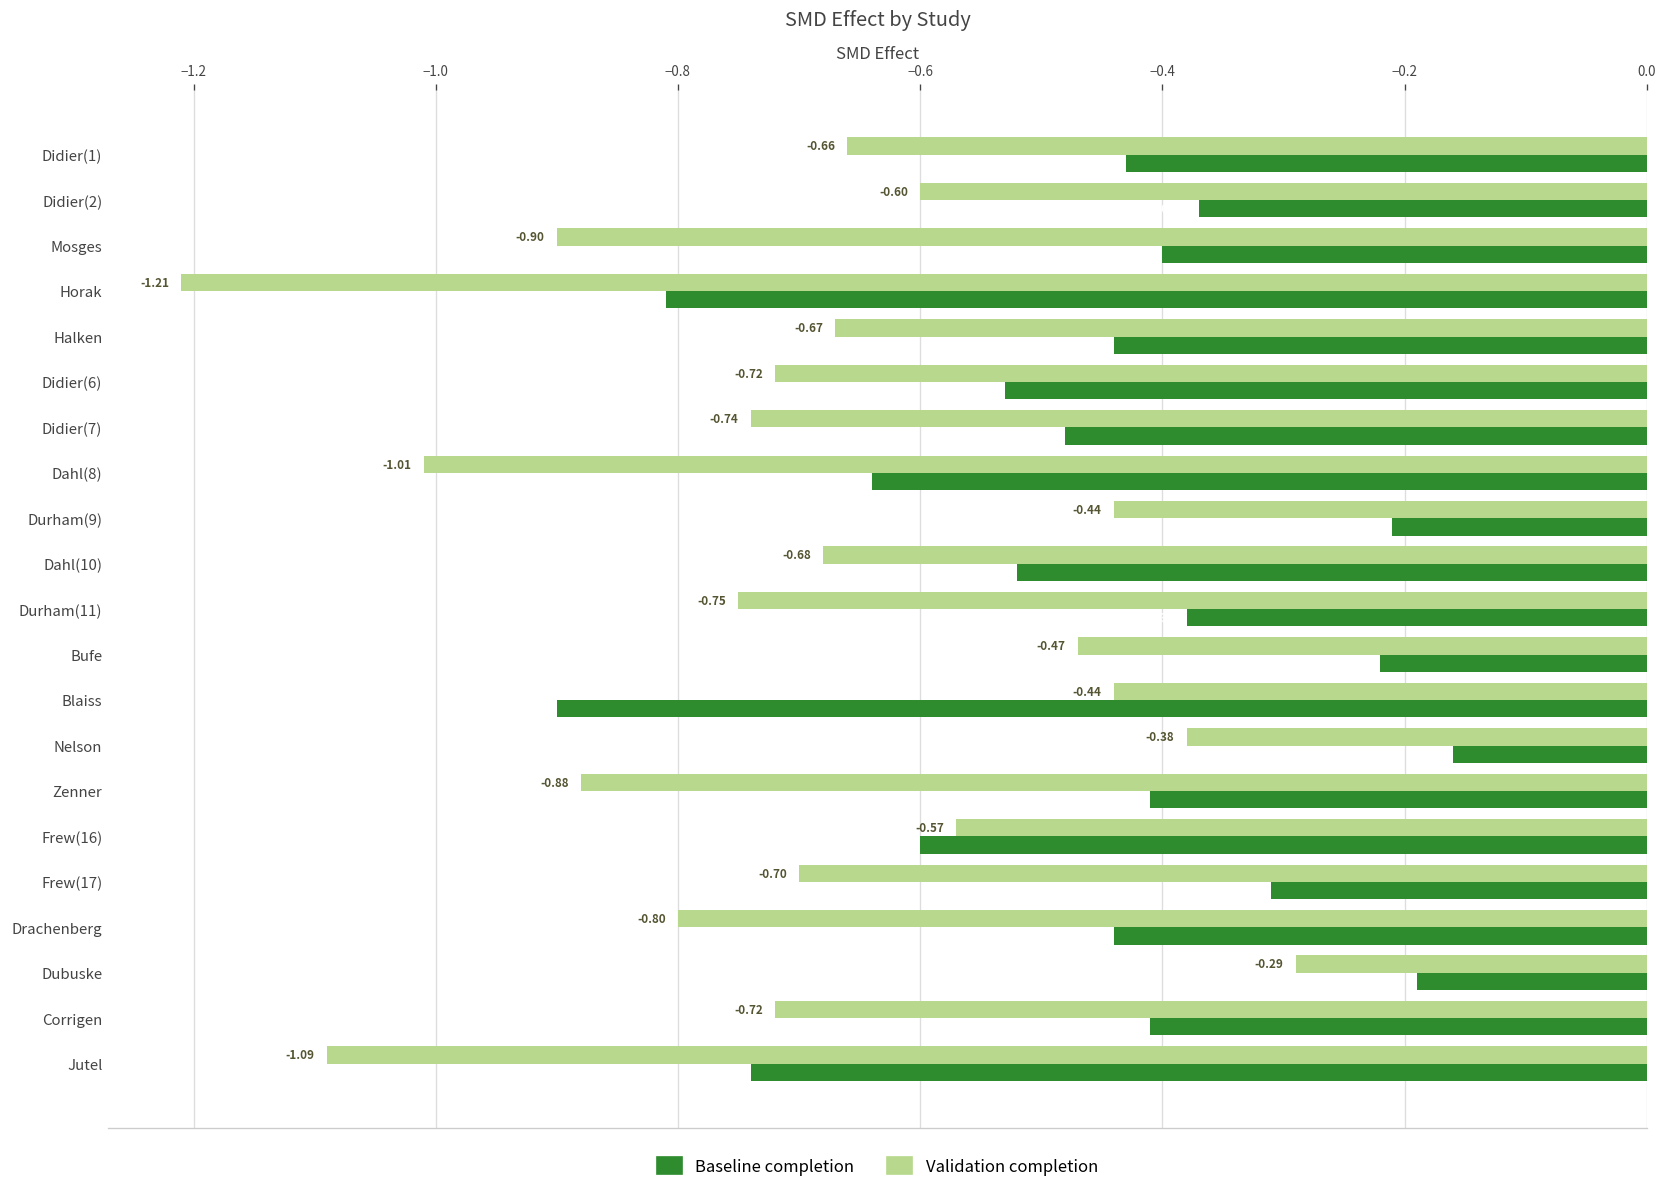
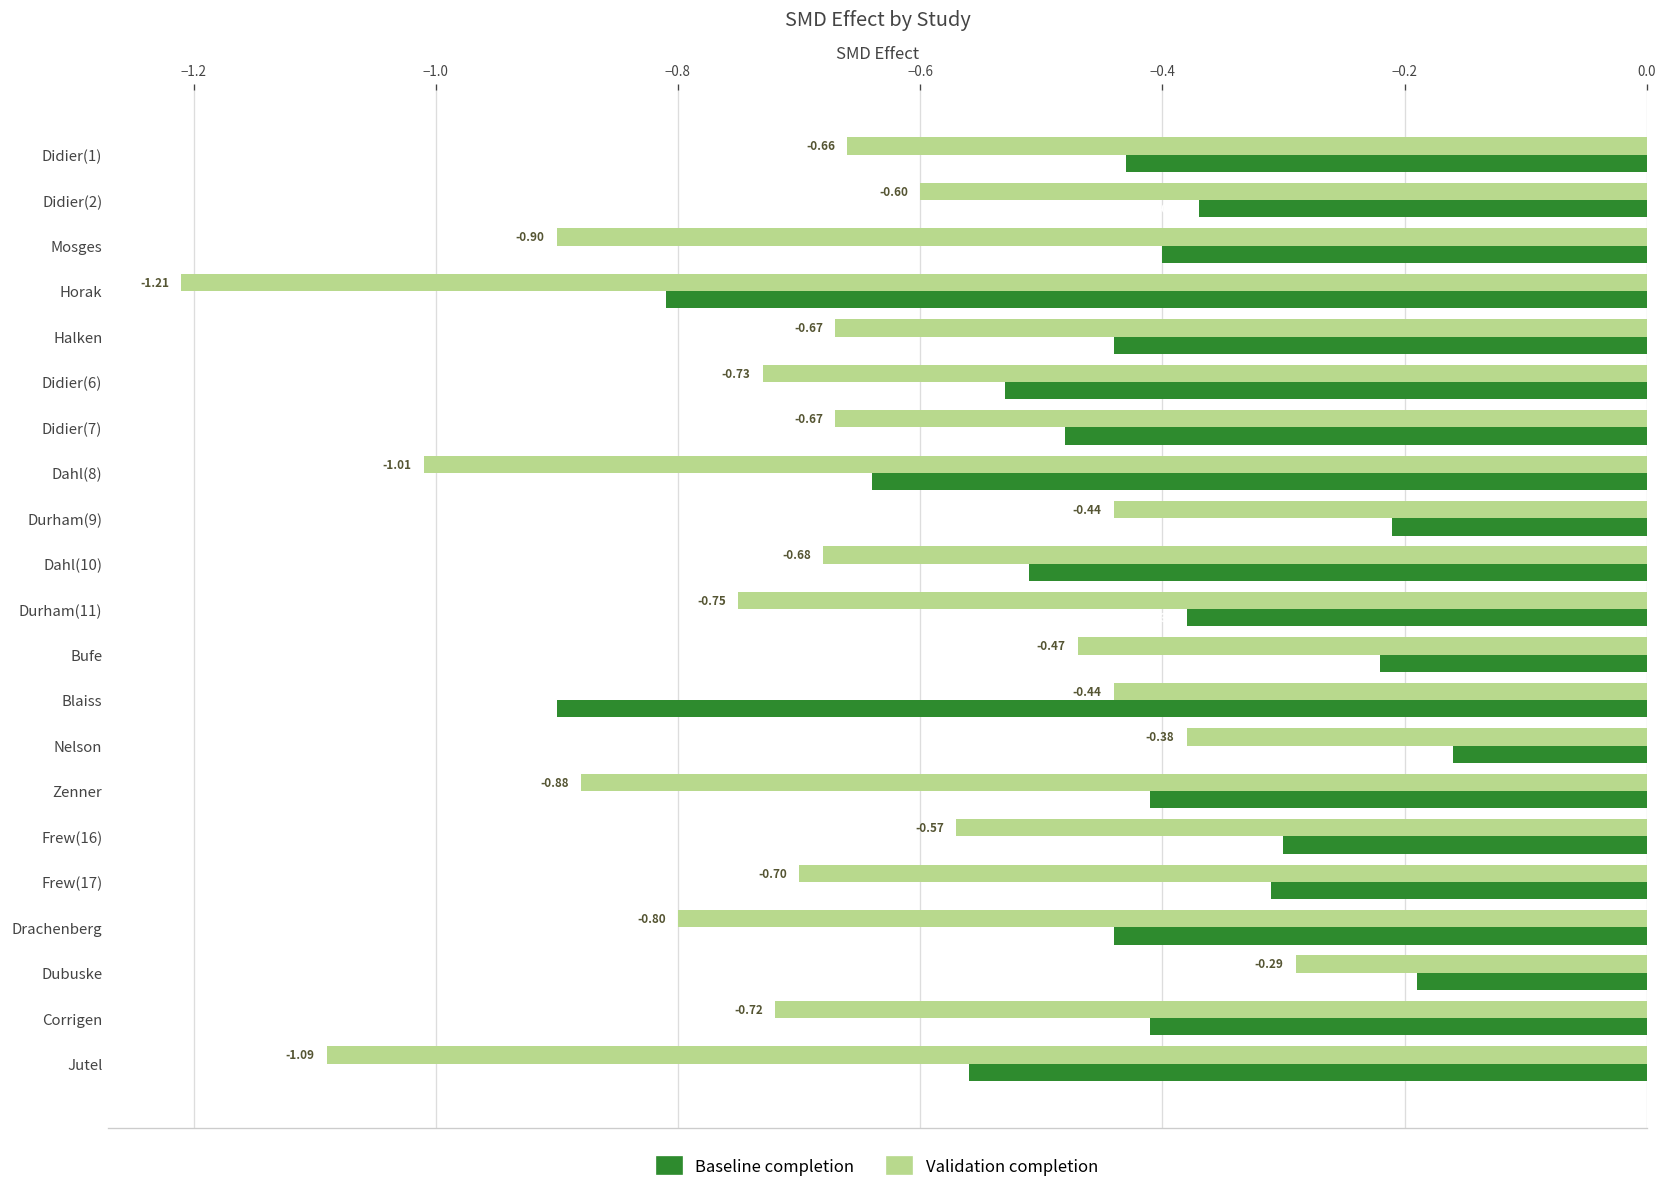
  {
    "Baseline completion": {
      "Didier(1)": -0.43,
      "Didier(2)": -0.37,
      "Mosges": -0.40,
      "Horak": -0.81,
      "Halken": -0.44,
      "Didier(6)": -0.53,
      "Didier(7)": -0.48,
      "Dahl(8)": -0.64,
      "Durham(9)": -0.21,
-     "Dahl(10)": -0.52,
+     "Dahl(10)": -0.51,
      "Durham(11)": -0.38,
      "Bufe": -0.22,
      "Blaiss": -0.90,
      "Nelson": -0.16,
      "Zenner": -0.41,
-     "Frew(16)": -0.6,
+     "Frew(16)": -0.3,
      "Frew(17)": -0.31,
      "Drachenberg": -0.44,
      "Dubuske": -0.19,
      "Corrigen": -0.41,
-     "Jutel": -0.74
+     "Jutel": -0.56
    },
    "Validation completion": {
      "Didier(1)": -0.66,
      "Didier(2)": -0.60,
      "Mosges": -0.90,
      "Horak": -1.21,
      "Halken": -0.67,
-     "Didier(6)": -0.72,
-     "Didier(7)": -0.74,
+     "Didier(6)": -0.73,
+     "Didier(7)": -0.67,
      "Dahl(8)": -1.01,
      "Durham(9)": -0.44,
      "Dahl(10)": -0.68,
      "Durham(11)": -0.75,
      "Bufe": -0.47,
      "Blaiss": -0.44,
      "Nelson": -0.38,
      "Zenner": -0.88,
      "Frew(16)": -0.57,
      "Frew(17)": -0.70,
      "Drachenberg": -0.80,
      "Dubuske": -0.29,
      "Corrigen": -0.72,
      "Jutel": -1.09
    }
  }
